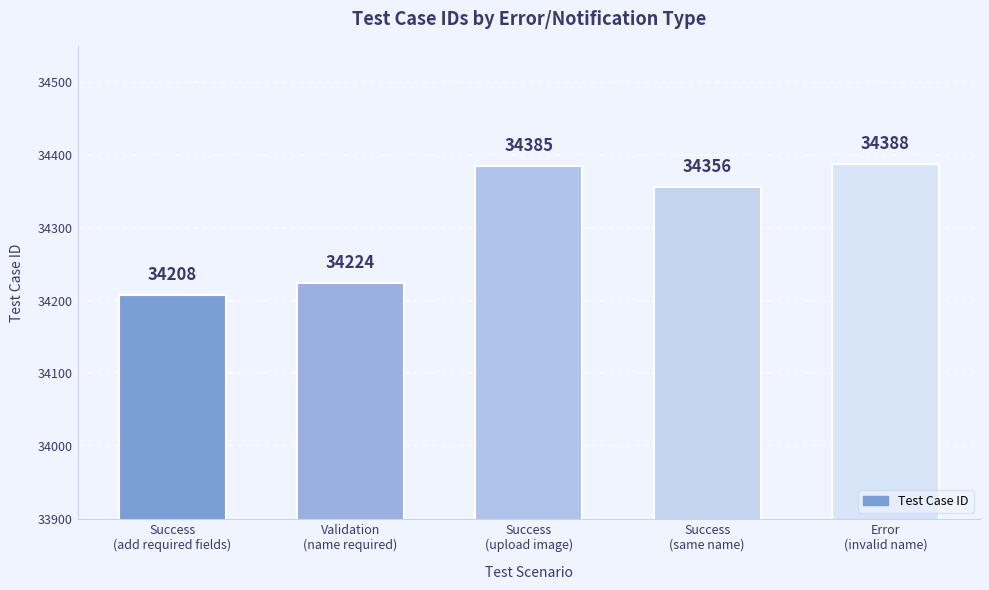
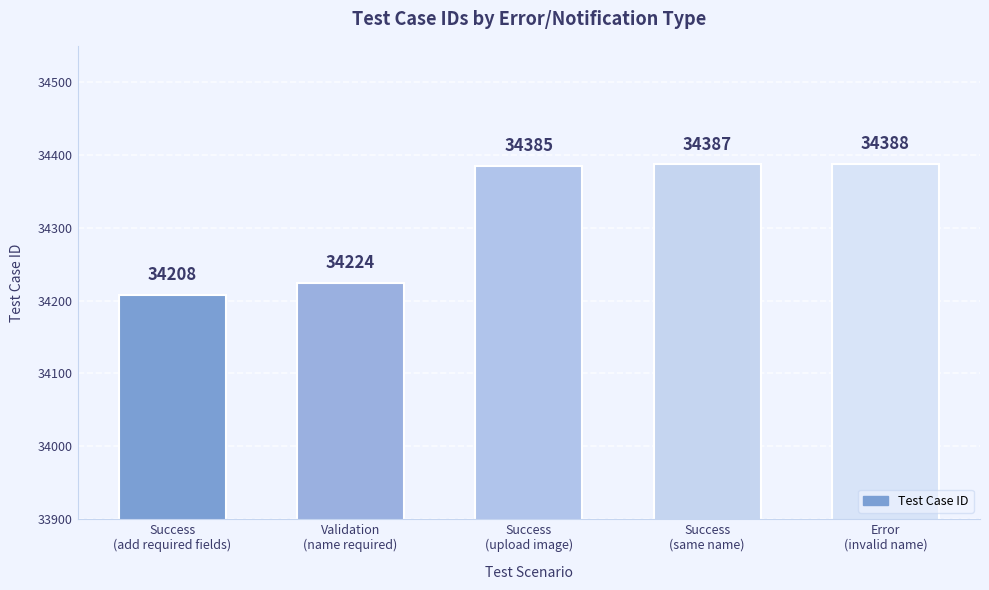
  {
    "Success (add required fields)": 34208,
    "Validation (name required)": 34224,
    "Success (upload image)": 34385,
-   "Success (same name)": 34356,
+   "Success (same name)": 34387,
    "Error (invalid name)": 34388
  }
